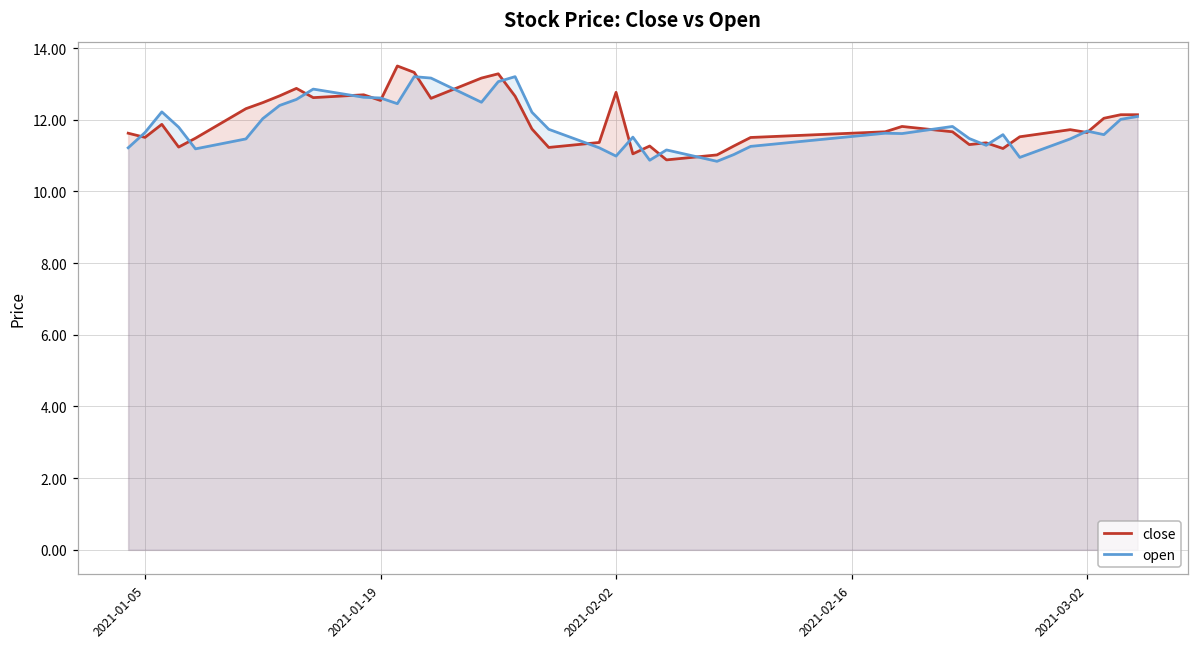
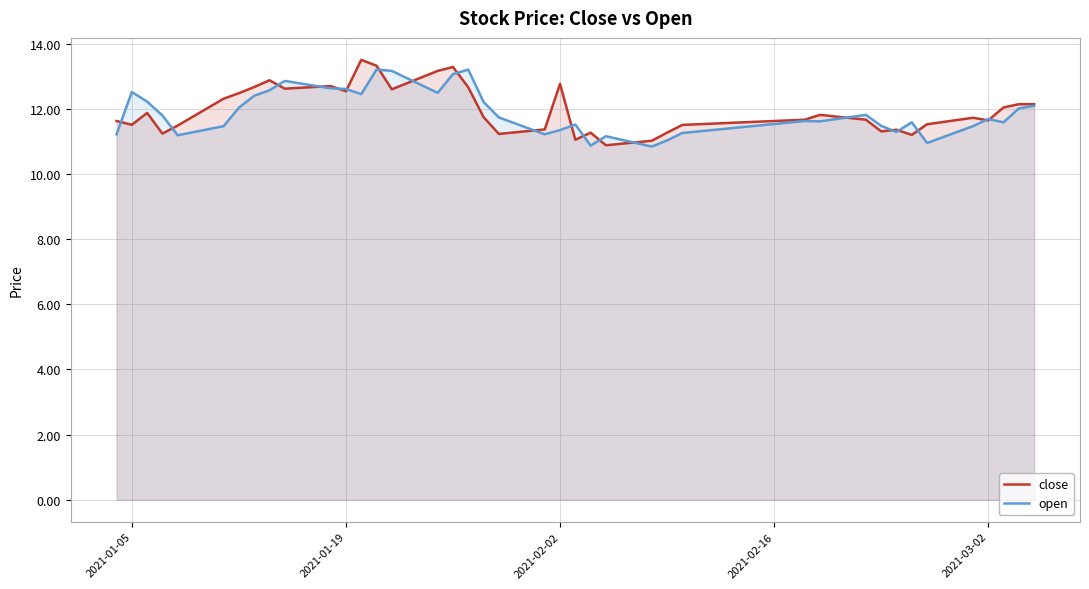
  {
    "close": {
      "2021-01-05": 11.5,
      "2021-02-02": 12.8
    },
    "open": {
-     "2021-01-05": 11.6,
-     "2021-02-02": 11.0
+     "2021-01-05": 12.5,
+     "2021-02-02": 11.3
    }
  }
